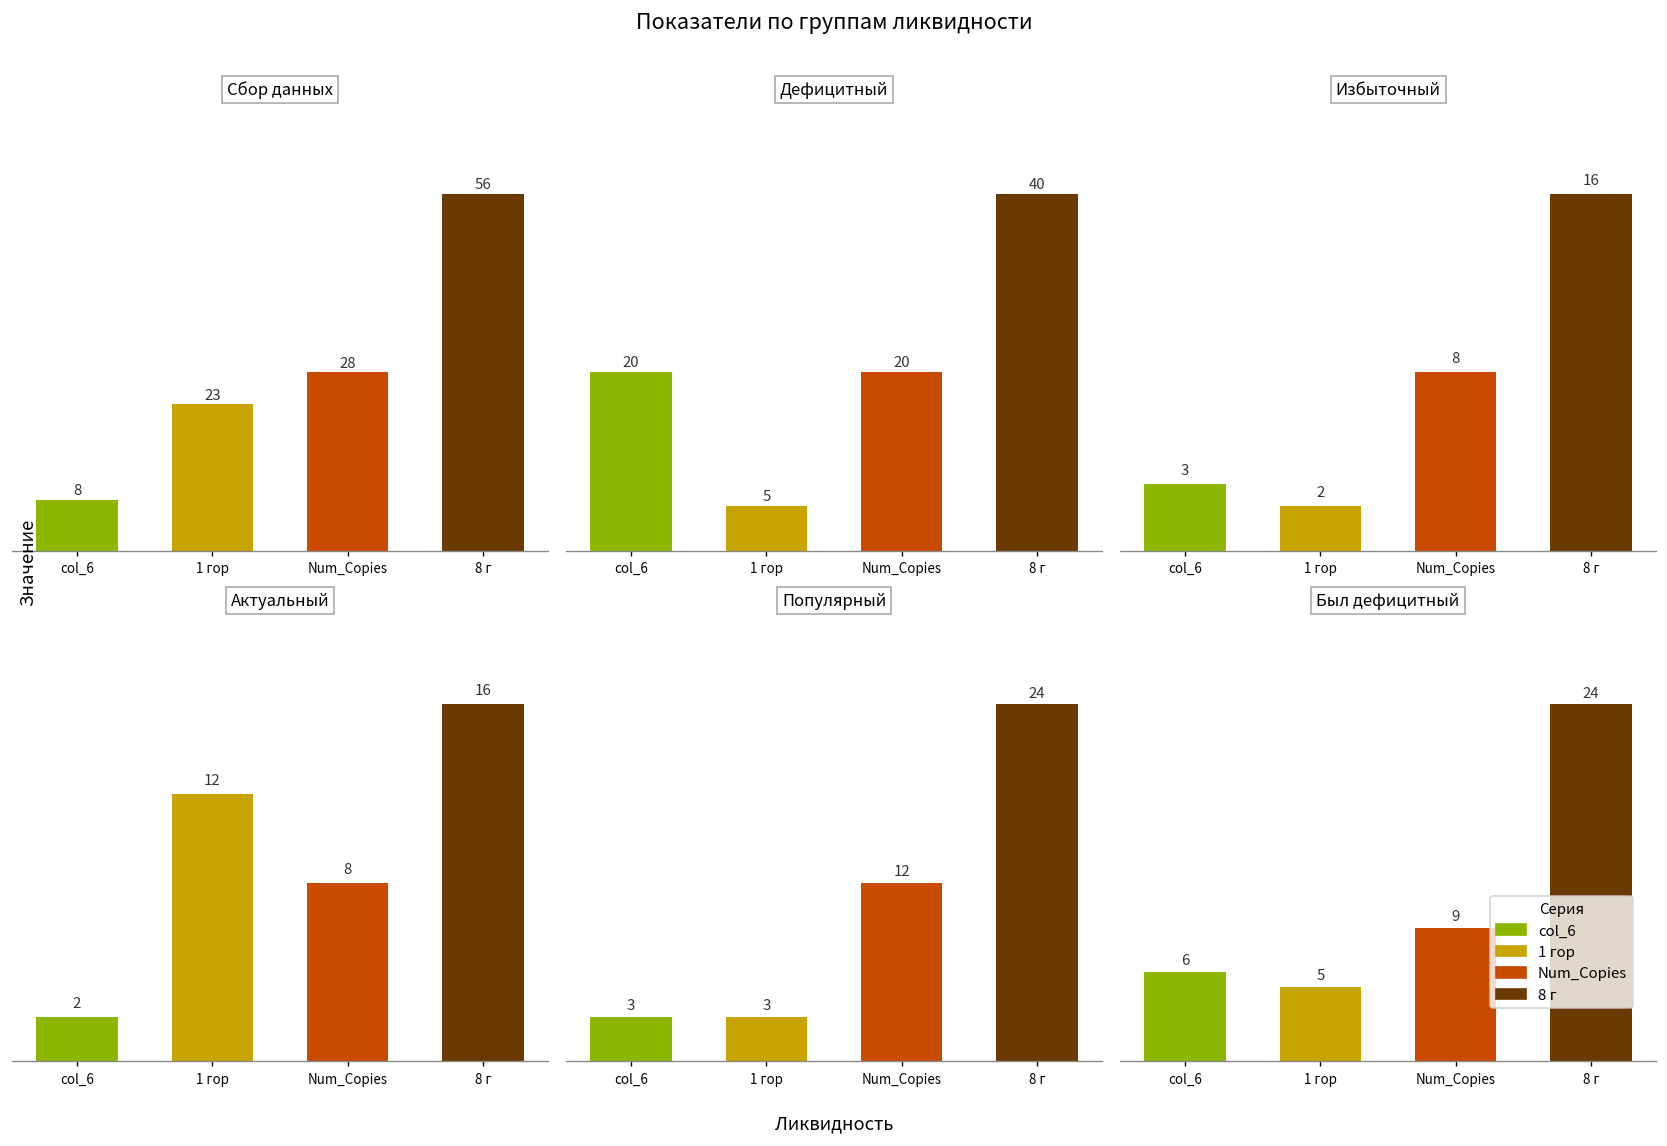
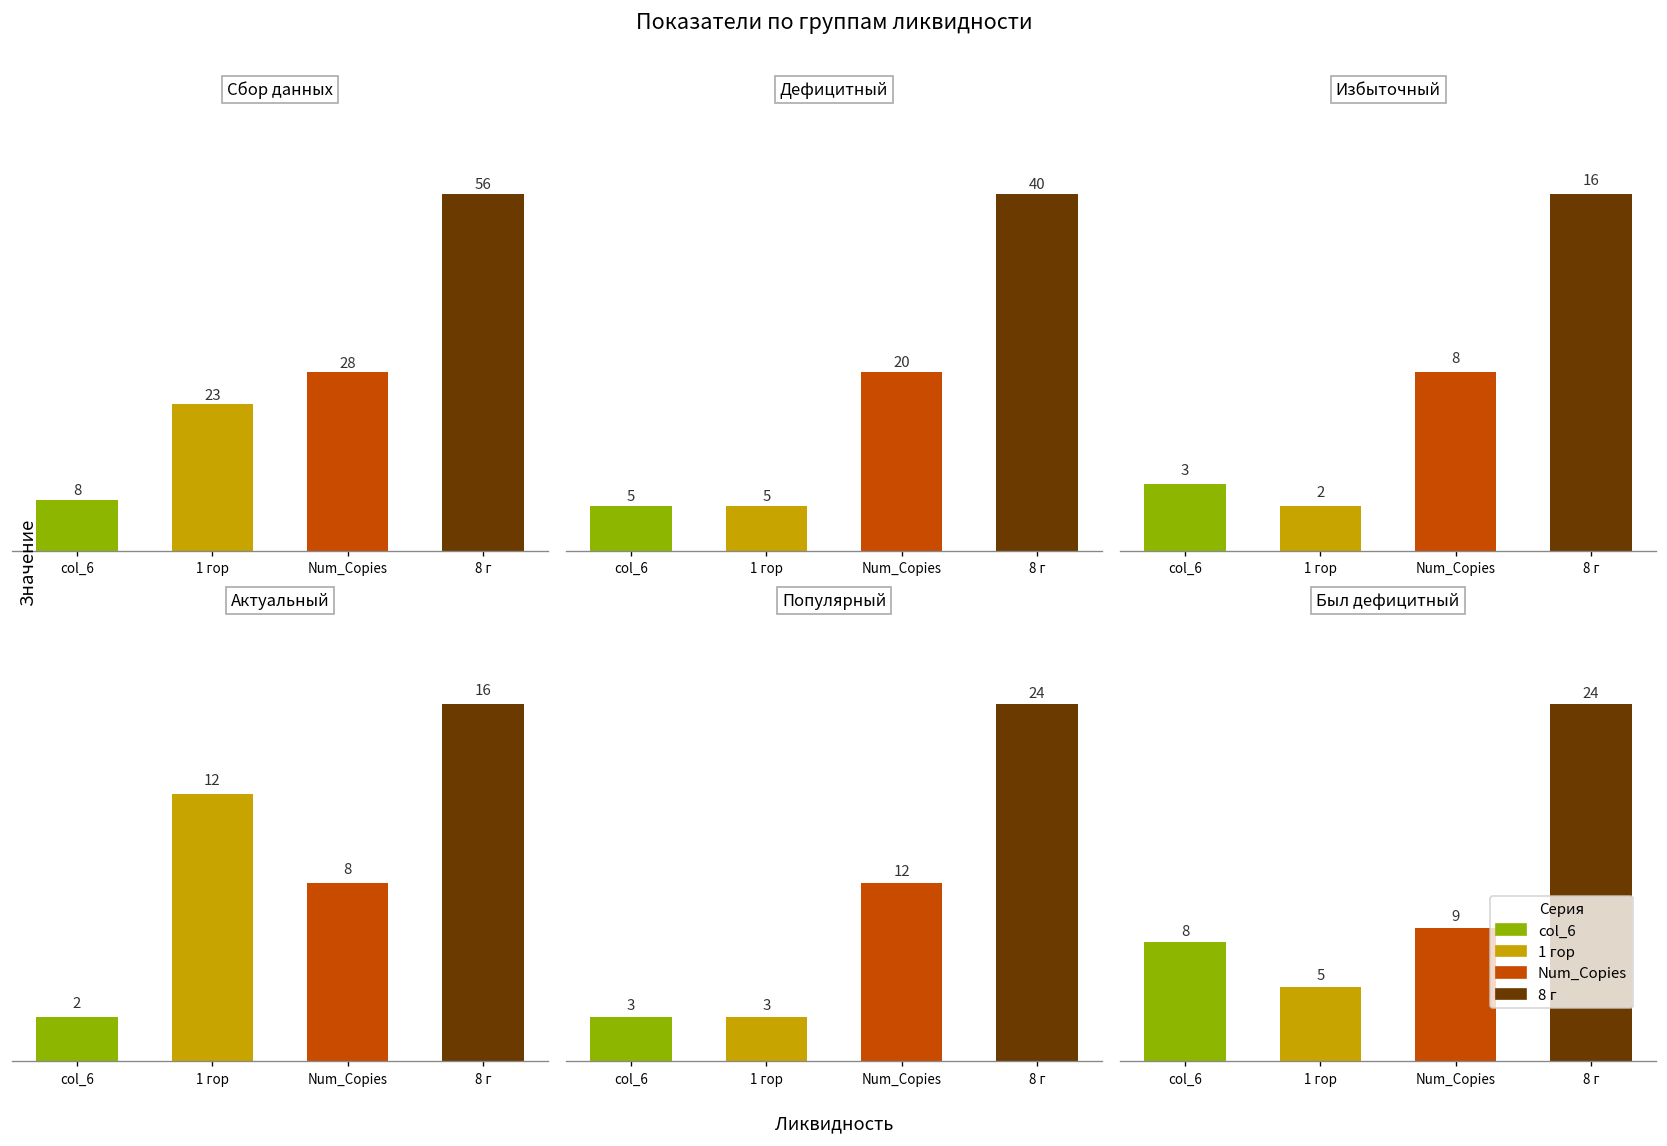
  {
    "Сбор данных": {
      "col_6": 8,
      "1 гор": 23,
      "Num_Copies": 28,
      "8 г": 56
    },
    "Дефицитный": {
-     "col_6": 20,
+     "col_6": 5,
      "1 гор": 5,
      "Num_Copies": 20,
      "8 г": 40
    },
    "Избыточный": {
      "col_6": 3,
      "1 гор": 2,
      "Num_Copies": 8,
      "8 г": 16
    },
    "Актуальный": {
      "col_6": 2,
      "1 гор": 12,
      "Num_Copies": 8,
      "8 г": 16
    },
    "Популярный": {
      "col_6": 3,
      "1 гор": 3,
      "Num_Copies": 12,
      "8 г": 24
    },
    "Был дефицитный": {
-     "col_6": 6,
+     "col_6": 8,
      "1 гор": 5,
      "Num_Copies": 9,
      "8 г": 24
    }
  }
